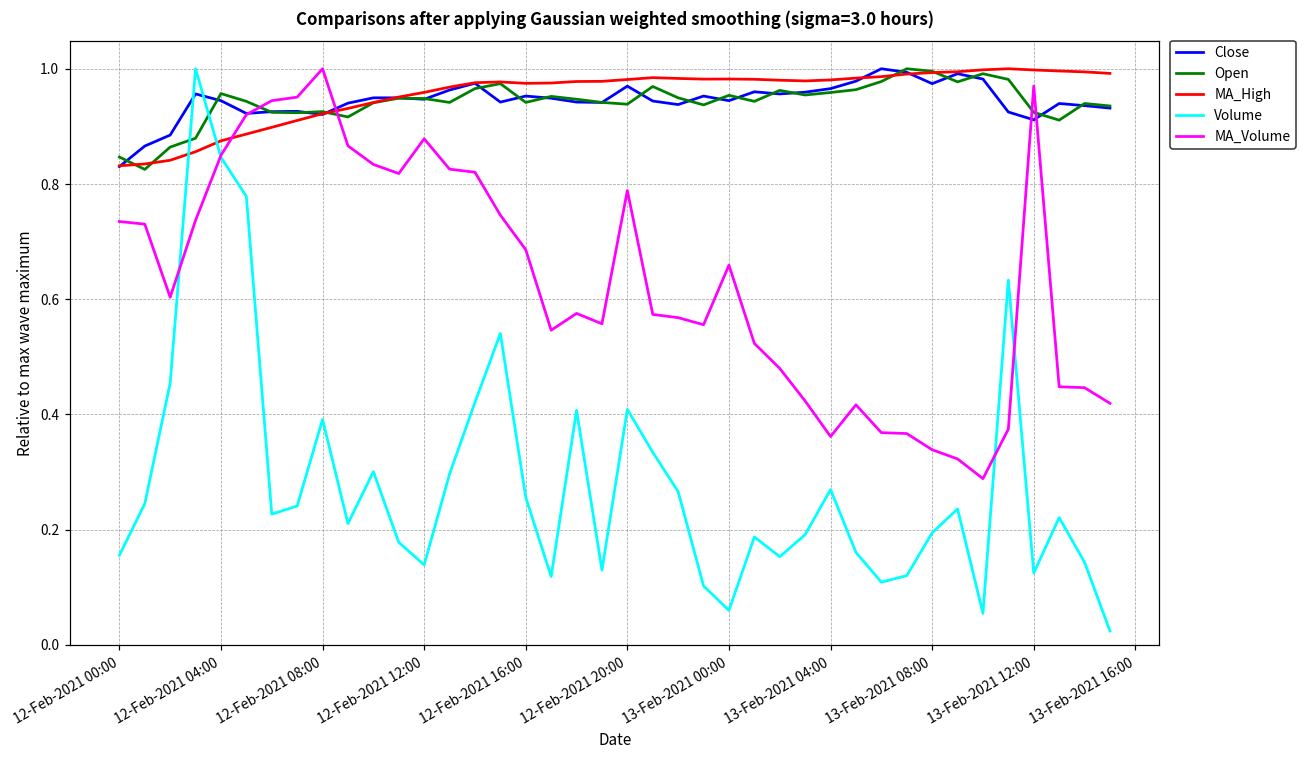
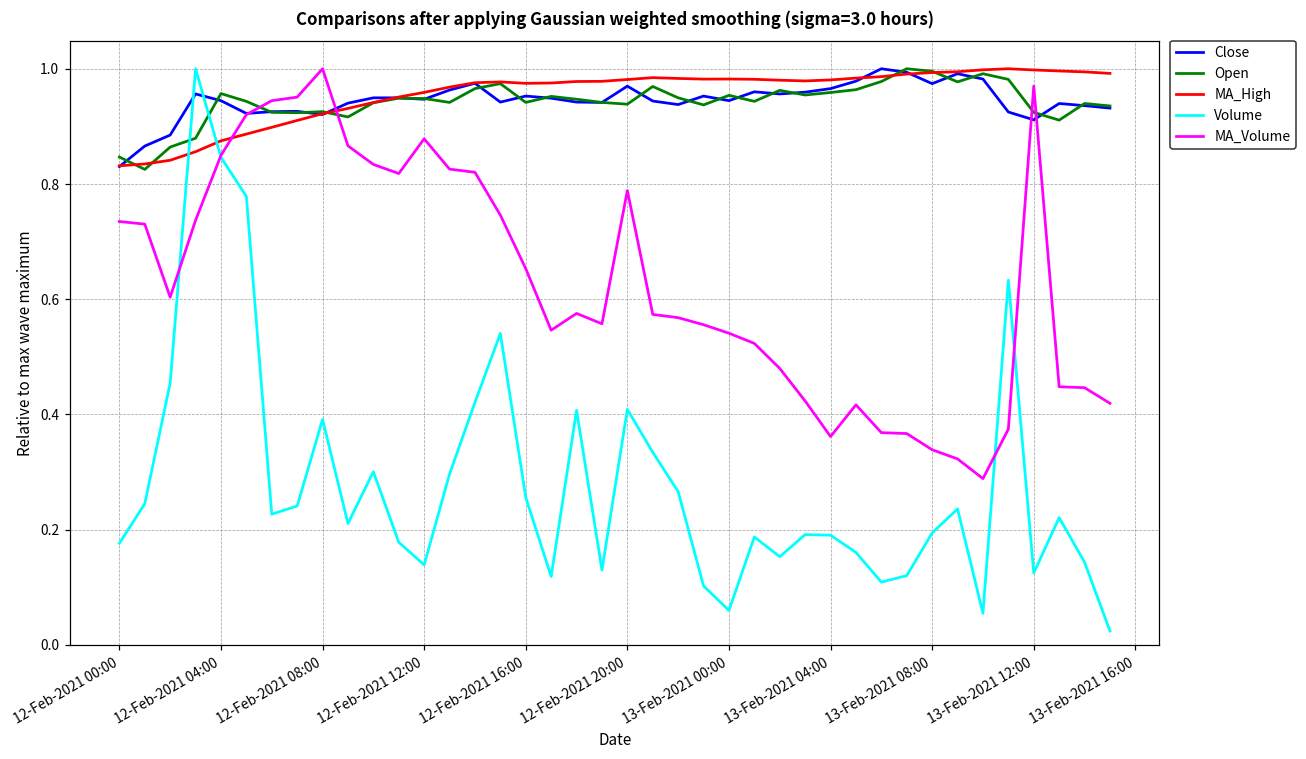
  {
    "Close": {
      "12-Feb-2021 04:00": 0.94,
      "12-Feb-2021 16:00": 0.95,
      "12-Feb-2021 20:00": 0.97,
      "13-Feb-2021 00:00": 0.94,
      "13-Feb-2021 04:00": 0.97,
      "13-Feb-2021 08:00": 0.97,
      "13-Feb-2021 12:00": 0.91
    },
    "Open": {
      "12-Feb-2021 00:00": 0.85,
      "12-Feb-2021 04:00": 0.96,
      "12-Feb-2021 16:00": 0.94,
      "12-Feb-2021 20:00": 0.94,
      "13-Feb-2021 00:00": 0.95,
      "13-Feb-2021 04:00": 0.96,
      "13-Feb-2021 12:00": 0.92
    },
    "MA_High": {
      "12-Feb-2021 04:00": 0.87,
      "12-Feb-2021 12:00": 0.96,
      "12-Feb-2021 16:00": 0.97,
      "12-Feb-2021 20:00": 0.98,
      "13-Feb-2021 00:00": 0.98,
      "13-Feb-2021 04:00": 0.98,
      "13-Feb-2021 12:00": 1.00
    },
    "Volume": {
-     "12-Feb-2021 00:00": 0.16,
+     "12-Feb-2021 00:00": 0.18,
      "12-Feb-2021 08:00": 0.39,
      "12-Feb-2021 12:00": 0.14,
      "12-Feb-2021 16:00": 0.26,
      "12-Feb-2021 20:00": 0.41,
      "13-Feb-2021 00:00": 0.06,
-     "13-Feb-2021 04:00": 0.27,
+     "13-Feb-2021 04:00": 0.19,
      "13-Feb-2021 08:00": 0.19,
      "13-Feb-2021 12:00": 0.12
    },
    "MA_Volume": {
      "12-Feb-2021 00:00": 0.73,
      "12-Feb-2021 08:00": 1.00,
      "12-Feb-2021 12:00": 0.88,
-     "12-Feb-2021 16:00": 0.69,
+     "12-Feb-2021 16:00": 0.65,
      "12-Feb-2021 20:00": 0.79,
-     "13-Feb-2021 00:00": 0.66,
+     "13-Feb-2021 00:00": 0.54,
      "13-Feb-2021 04:00": 0.36,
      "13-Feb-2021 08:00": 0.34,
      "13-Feb-2021 12:00": 0.97
    }
  }
